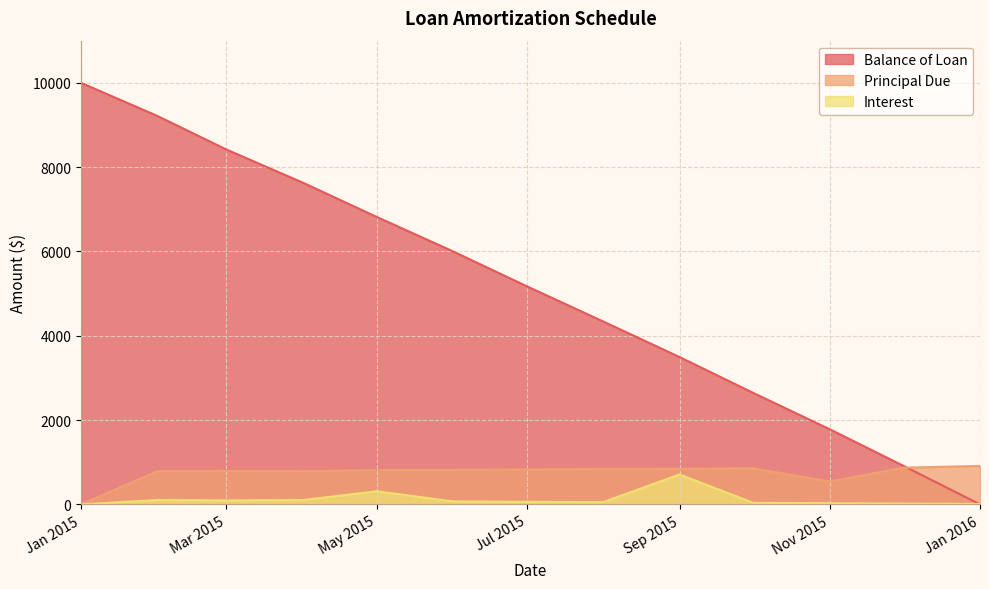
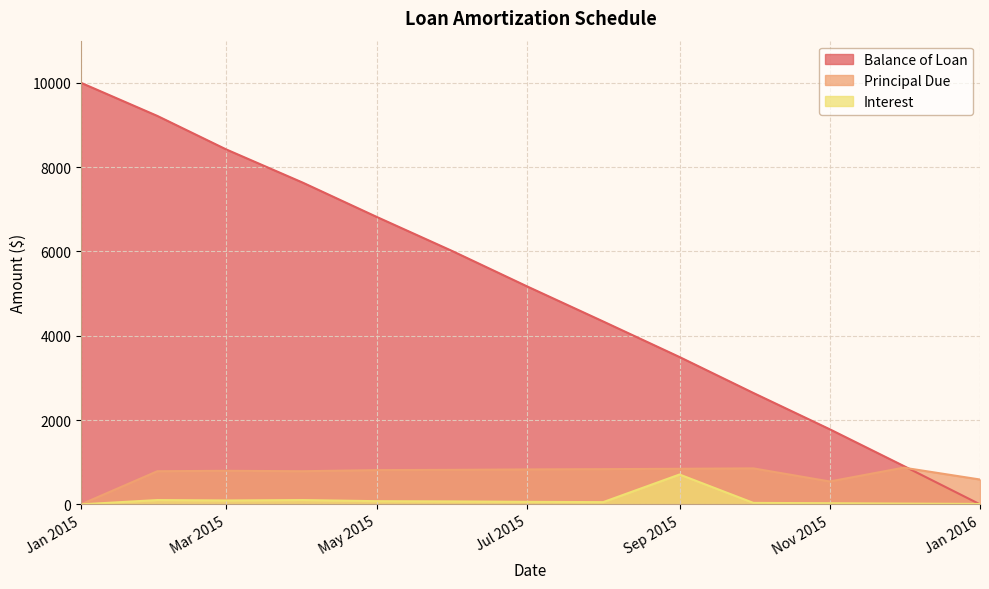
  {
    "Balance of Loan": {
      "Jan 2015": 10000,
      "Mar 2015": 8400,
      "May 2015": 6800,
      "Jul 2015": 5200,
      "Sep 2015": 3500,
      "Nov 2015": 1800
    },
    "Principal Due": {
      "Mar 2015": 800,
      "May 2015": 800,
      "Jul 2015": 800,
      "Sep 2015": 800,
      "Nov 2015": 500,
-     "Jan 2016": 900
+     "Jan 2016": 600
    },
    "Interest": {
      "Mar 2015": 100,
-     "May 2015": 300,
+     "May 2015": 100,
      "Jul 2015": 100,
      "Sep 2015": 700,
      "Nov 2015": 0
    }
  }
